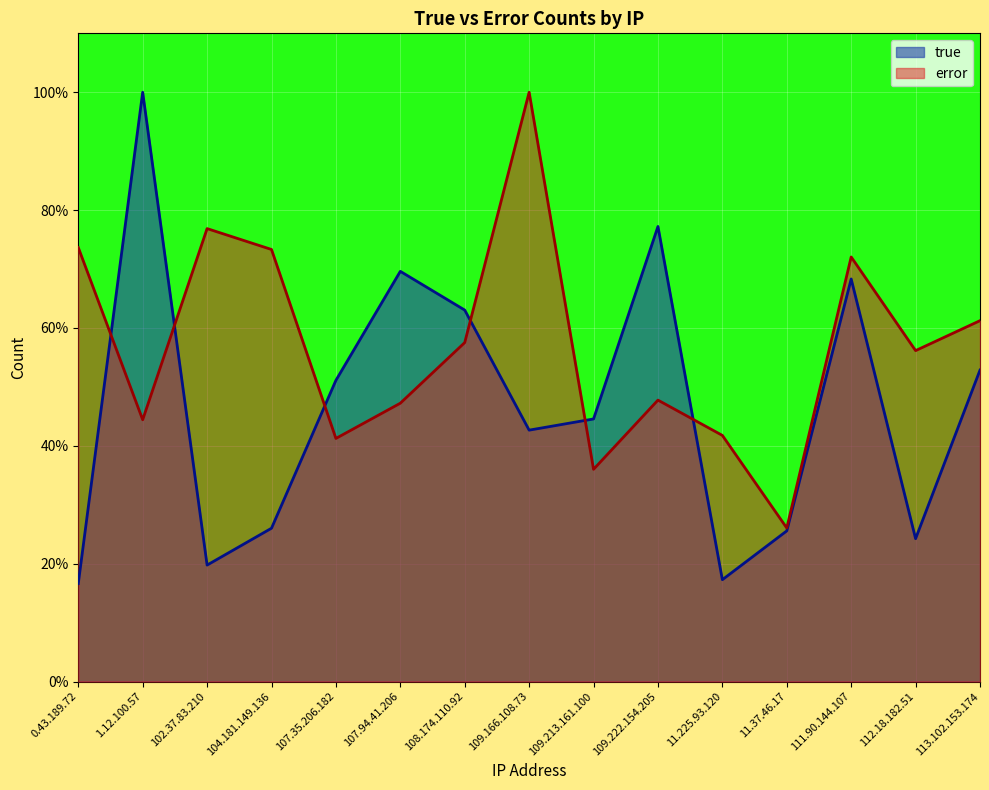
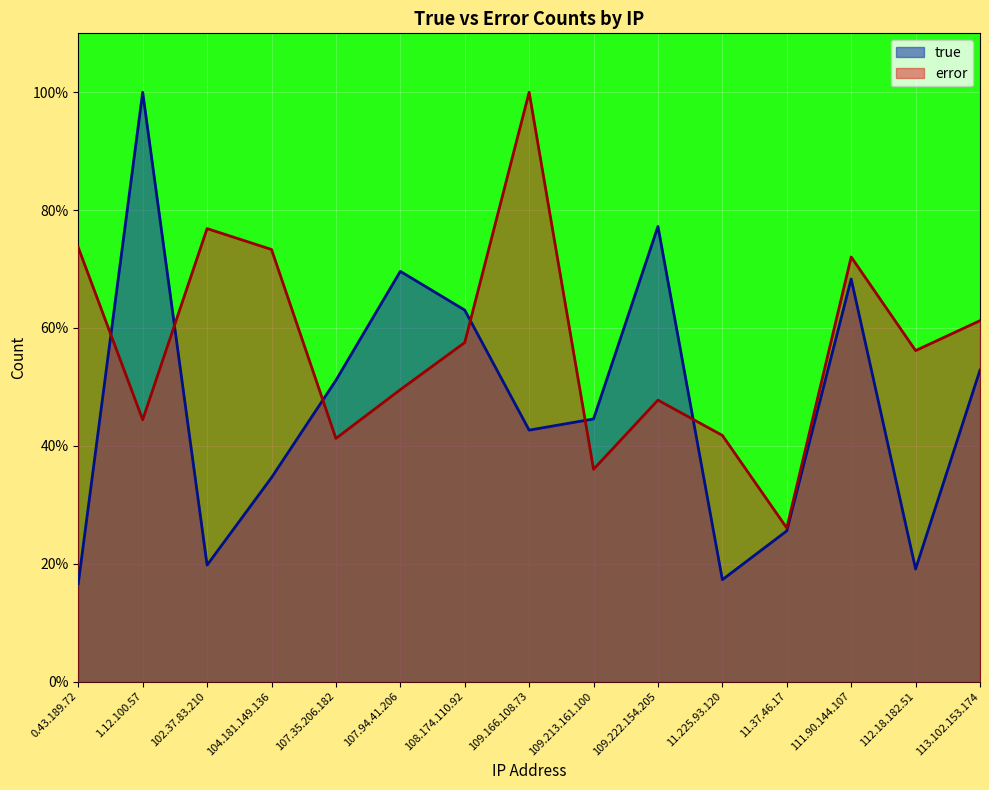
  {
    "true": {
      "0.43.189.72": "17%",
      "1.12.100.57": "100%",
      "102.37.83.210": "20%",
-     "104.181.149.136": "26%",
+     "104.181.149.136": "35%",
      "107.35.206.182": "51%",
      "107.94.41.206": "70%",
      "108.174.110.92": "63%",
      "109.166.108.73": "43%",
      "109.213.161.100": "45%",
      "109.222.154.205": "77%",
      "11.225.93.120": "17%",
      "11.37.46.17": "26%",
      "111.90.144.107": "68%",
-     "112.18.182.51": "24%",
+     "112.18.182.51": "19%",
      "113.102.153.174": "53%"
    },
    "error": {
      "0.43.189.72": "74%",
      "1.12.100.57": "44%",
      "102.37.83.210": "77%",
      "104.181.149.136": "73%",
      "107.35.206.182": "41%",
-     "107.94.41.206": "47%",
+     "107.94.41.206": "50%",
      "108.174.110.92": "58%",
      "109.166.108.73": "100%",
      "109.213.161.100": "36%",
      "109.222.154.205": "48%",
      "11.225.93.120": "42%",
      "11.37.46.17": "26%",
      "111.90.144.107": "72%",
      "112.18.182.51": "56%",
      "113.102.153.174": "61%"
    }
  }
